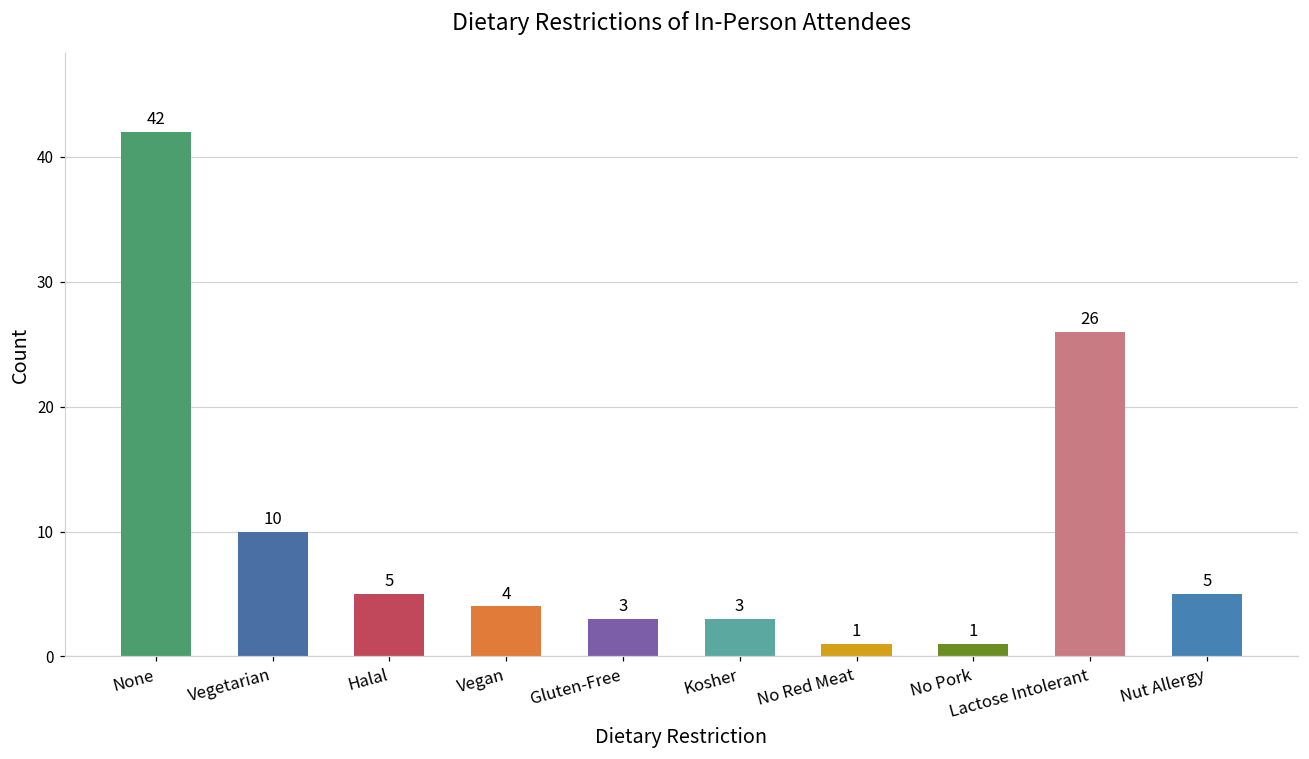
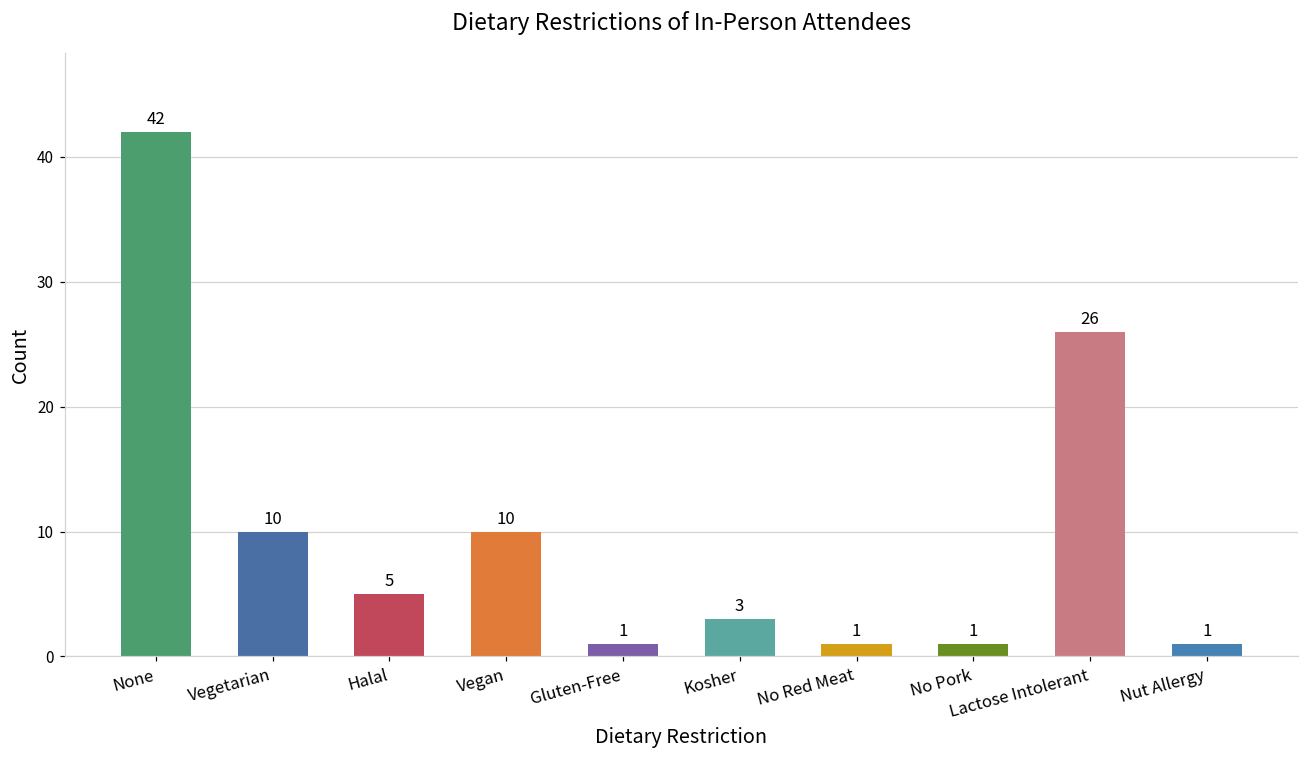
  {
    "None": 42,
    "Vegetarian": 10,
    "Halal": 5,
-   "Vegan": 4,
-   "Gluten-Free": 3,
+   "Vegan": 10,
+   "Gluten-Free": 1,
    "Kosher": 3,
    "No Red Meat": 1,
    "No Pork": 1,
    "Lactose Intolerant": 26,
-   "Nut Allergy": 5
+   "Nut Allergy": 1
  }
